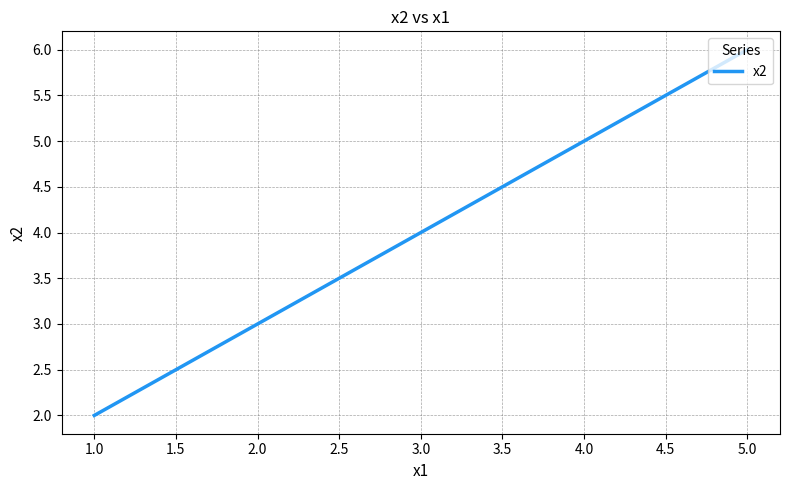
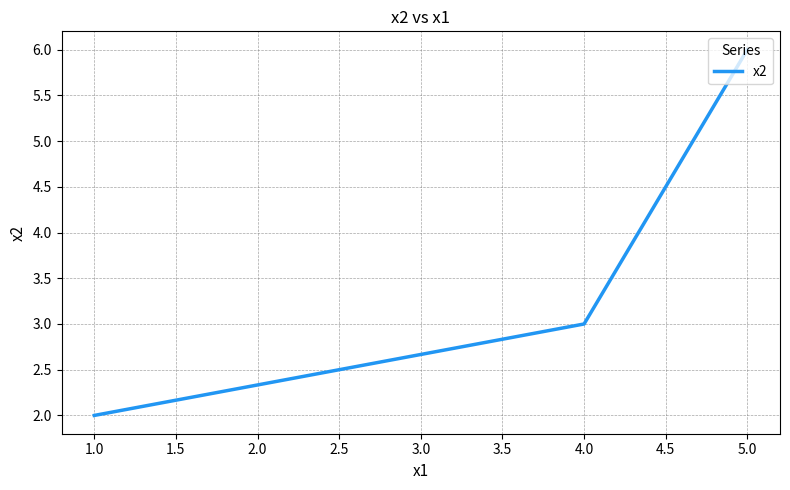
  {
    "1.0": 2,
-   "4.0": 5
+   "4.0": 3
  }
